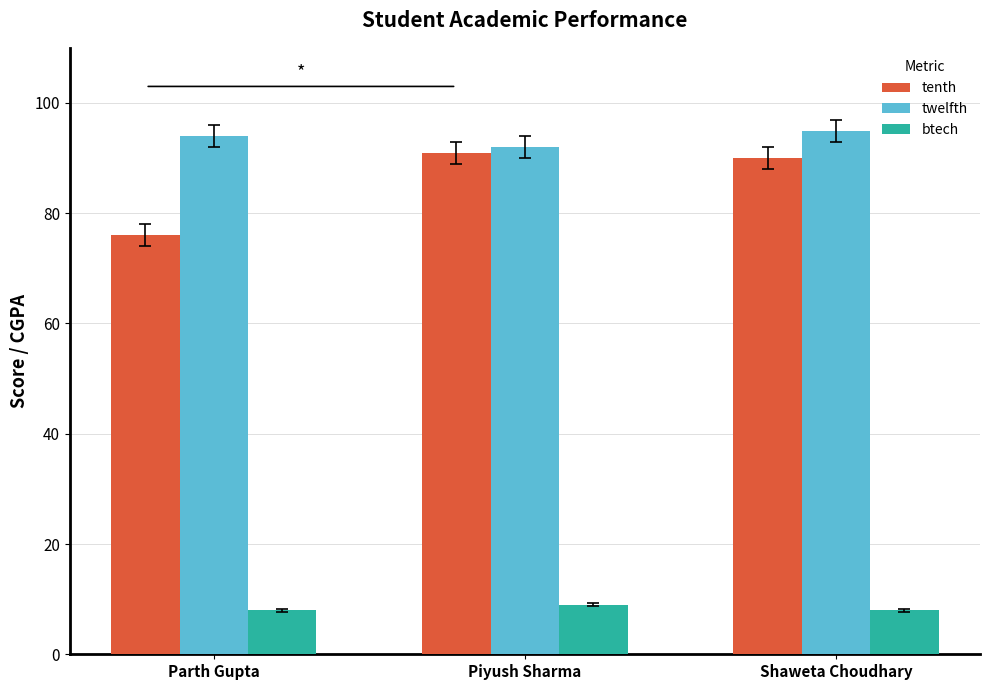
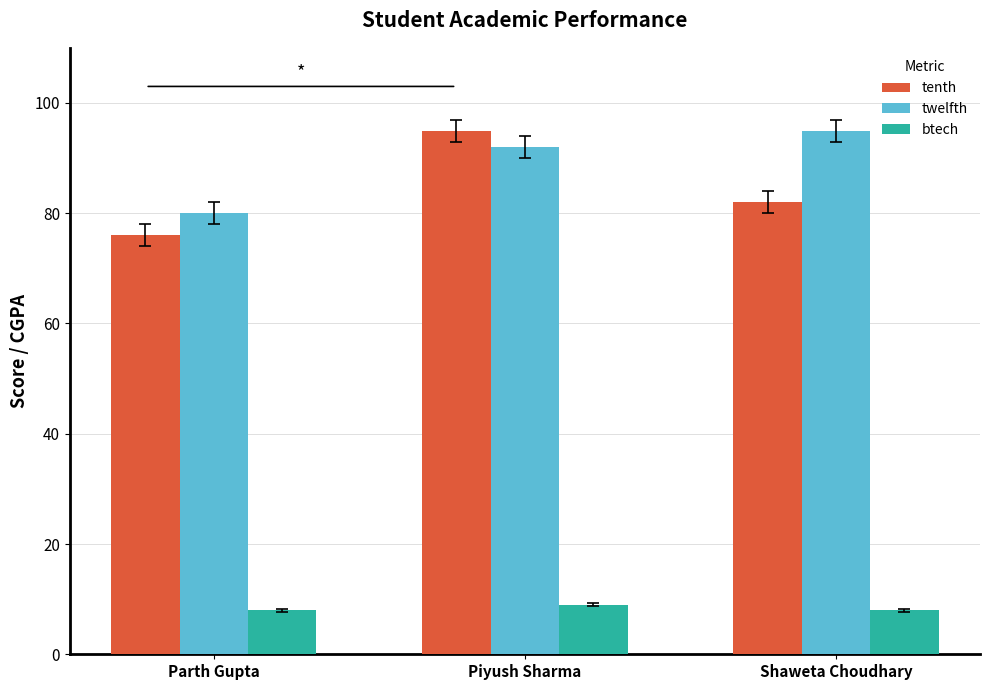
  {
    "tenth": {
      "Parth Gupta": 76,
-     "Piyush Sharma": 91,
-     "Shaweta Choudhary": 90
+     "Piyush Sharma": 95,
+     "Shaweta Choudhary": 82
    },
    "twelfth": {
-     "Parth Gupta": 94,
+     "Parth Gupta": 80,
      "Piyush Sharma": 92,
      "Shaweta Choudhary": 95
    },
    "btech": {
      "Parth Gupta": 8,
      "Piyush Sharma": 9,
      "Shaweta Choudhary": 8
    }
  }
